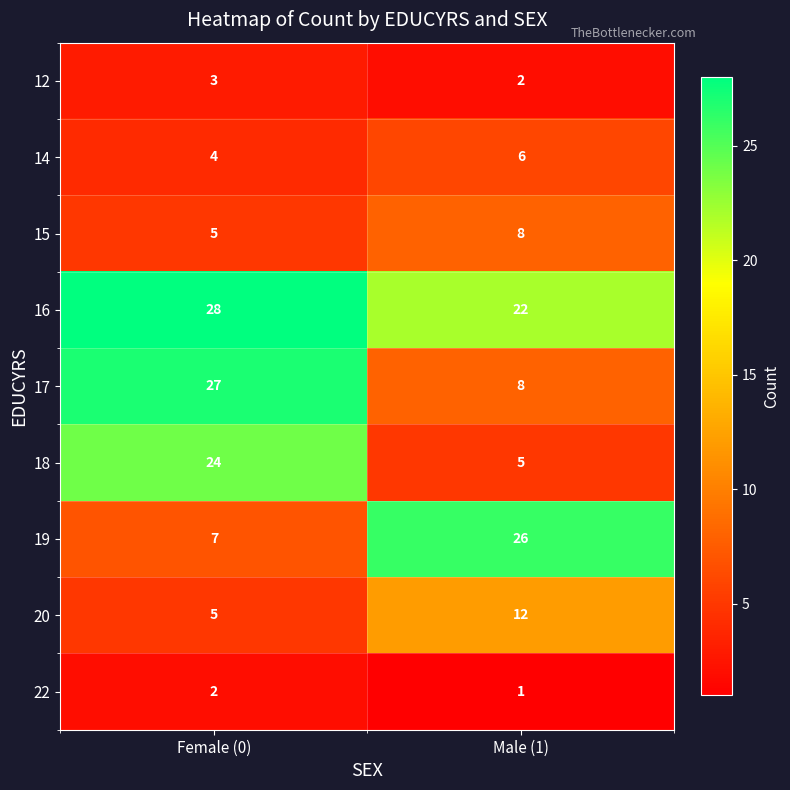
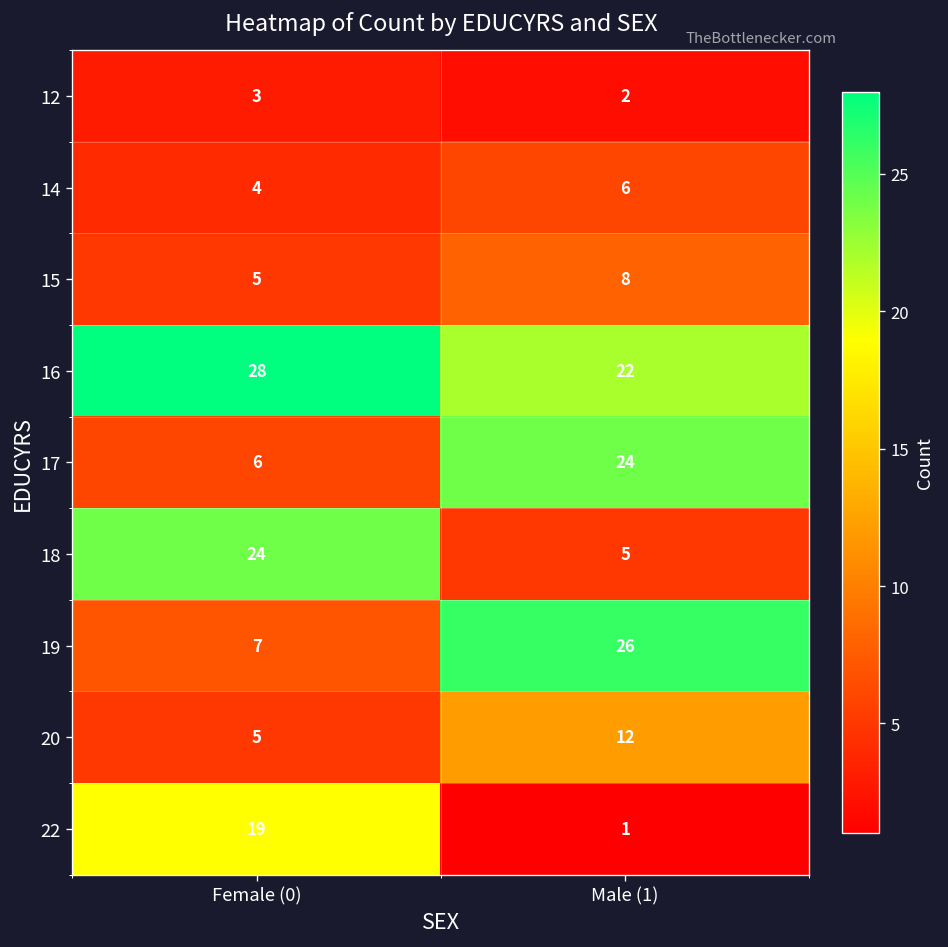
  {
    "12": {
      "Female (0)": 3,
      "Male (1)": 2
    },
    "14": {
      "Female (0)": 4,
      "Male (1)": 6
    },
    "15": {
      "Female (0)": 5,
      "Male (1)": 8
    },
    "16": {
      "Female (0)": 28,
      "Male (1)": 22
    },
    "17": {
-     "Female (0)": 27,
-     "Male (1)": 8
+     "Female (0)": 6,
+     "Male (1)": 24
    },
    "18": {
      "Female (0)": 24,
      "Male (1)": 5
    },
    "19": {
      "Female (0)": 7,
      "Male (1)": 26
    },
    "20": {
      "Female (0)": 5,
      "Male (1)": 12
    },
    "22": {
-     "Female (0)": 2,
+     "Female (0)": 19,
      "Male (1)": 1
    }
  }
